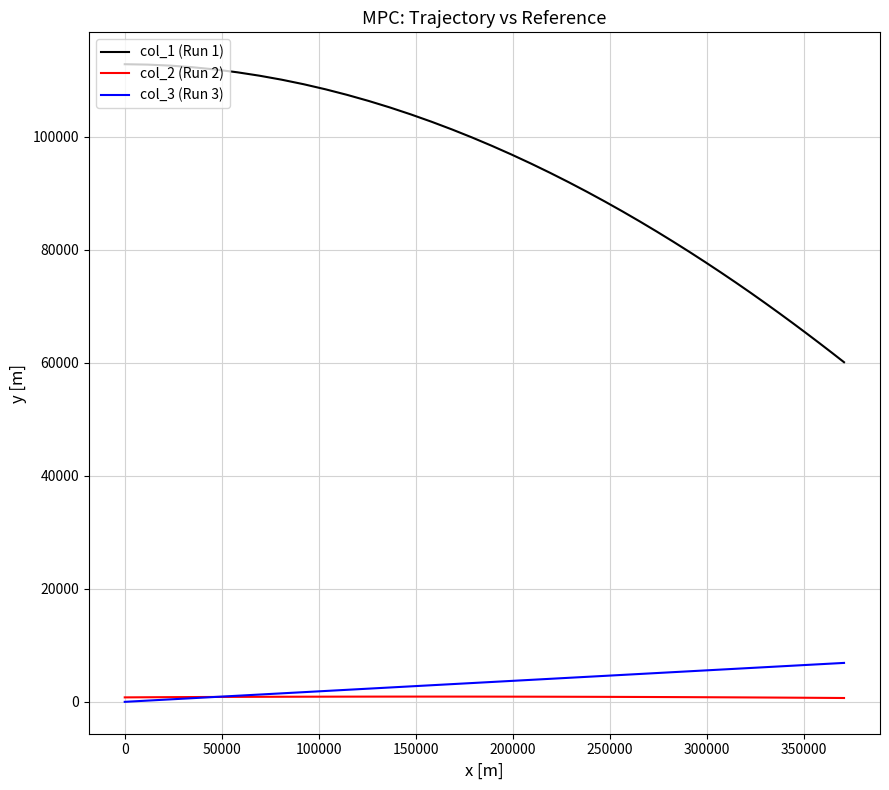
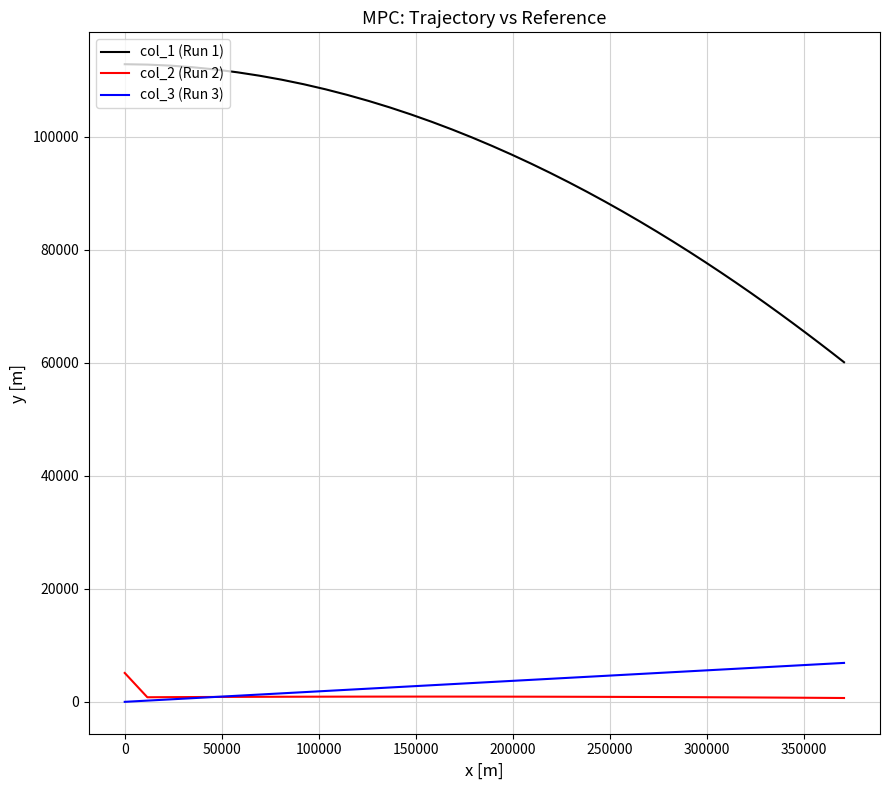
  {
    "col_2 (Run 2)": {
-     "0": 1000
+     "0": 5000
    },
    "col_3 (Run 3)": {
      "0": 0
    }
  }
